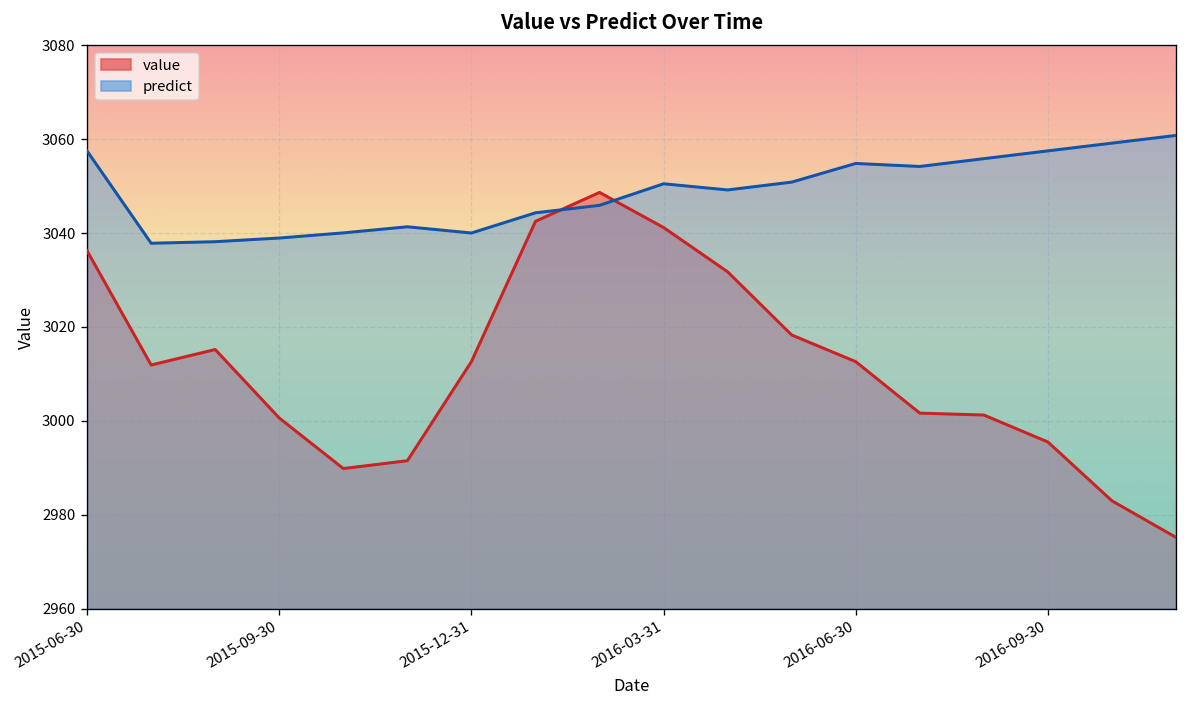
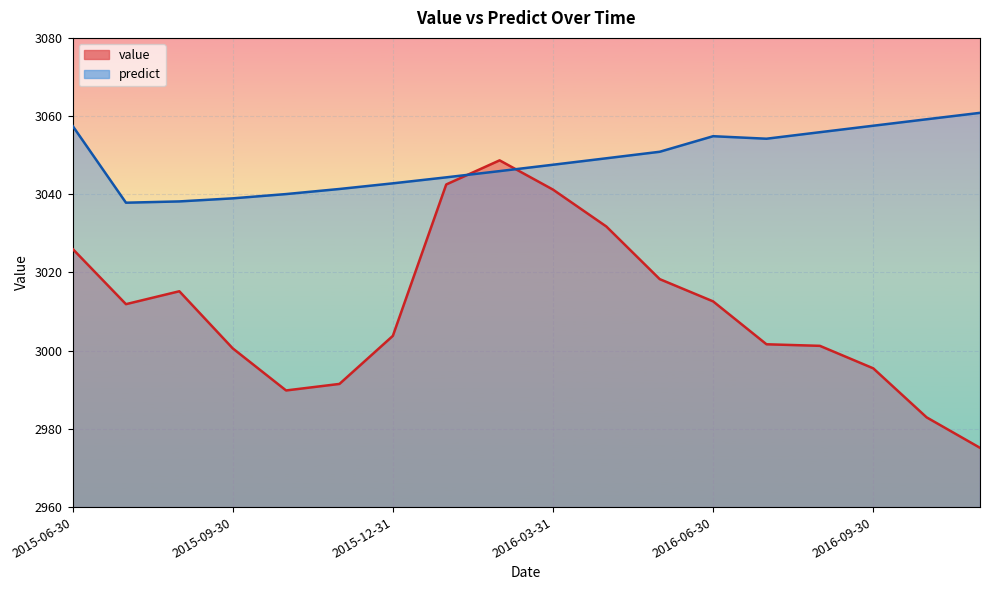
  {
    "value": {
-     "2015-06-30": 3036,
+     "2015-06-30": 3026,
      "2015-09-30": 3001,
-     "2015-12-31": 3013,
+     "2015-12-31": 3004,
      "2016-03-31": 3041,
      "2016-06-30": 3013,
      "2016-09-30": 2995
    },
    "predict": {
      "2015-06-30": 3058,
      "2015-09-30": 3039,
-     "2015-12-31": 3040,
-     "2016-03-31": 3051,
+     "2015-12-31": 3043,
+     "2016-03-31": 3048,
      "2016-06-30": 3055,
      "2016-09-30": 3058
    }
  }
